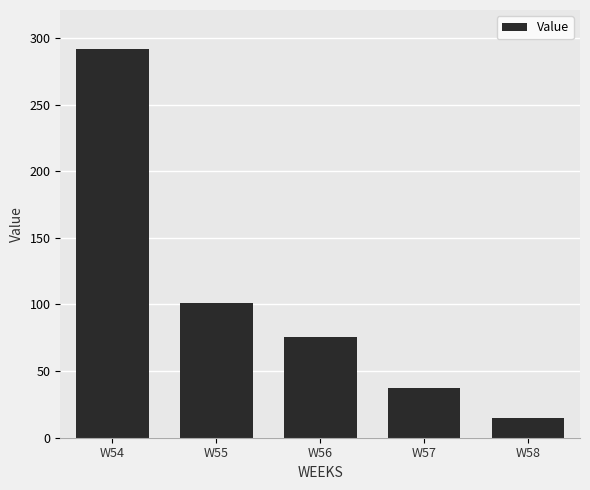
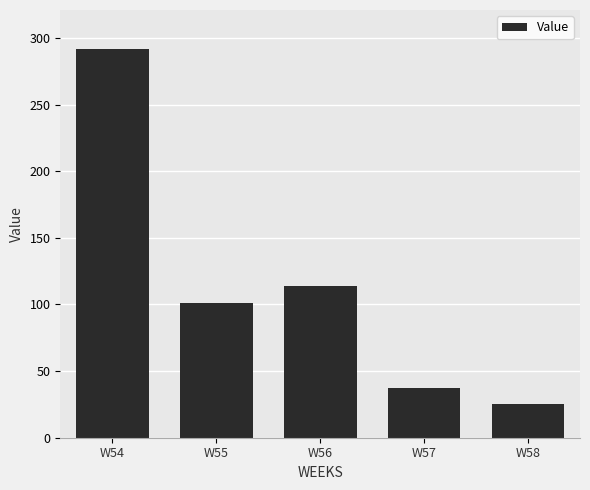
  {
    "W54": 292,
    "W55": 101,
-   "W56": 76,
+   "W56": 114,
    "W57": 37,
-   "W58": 15
+   "W58": 25
  }
